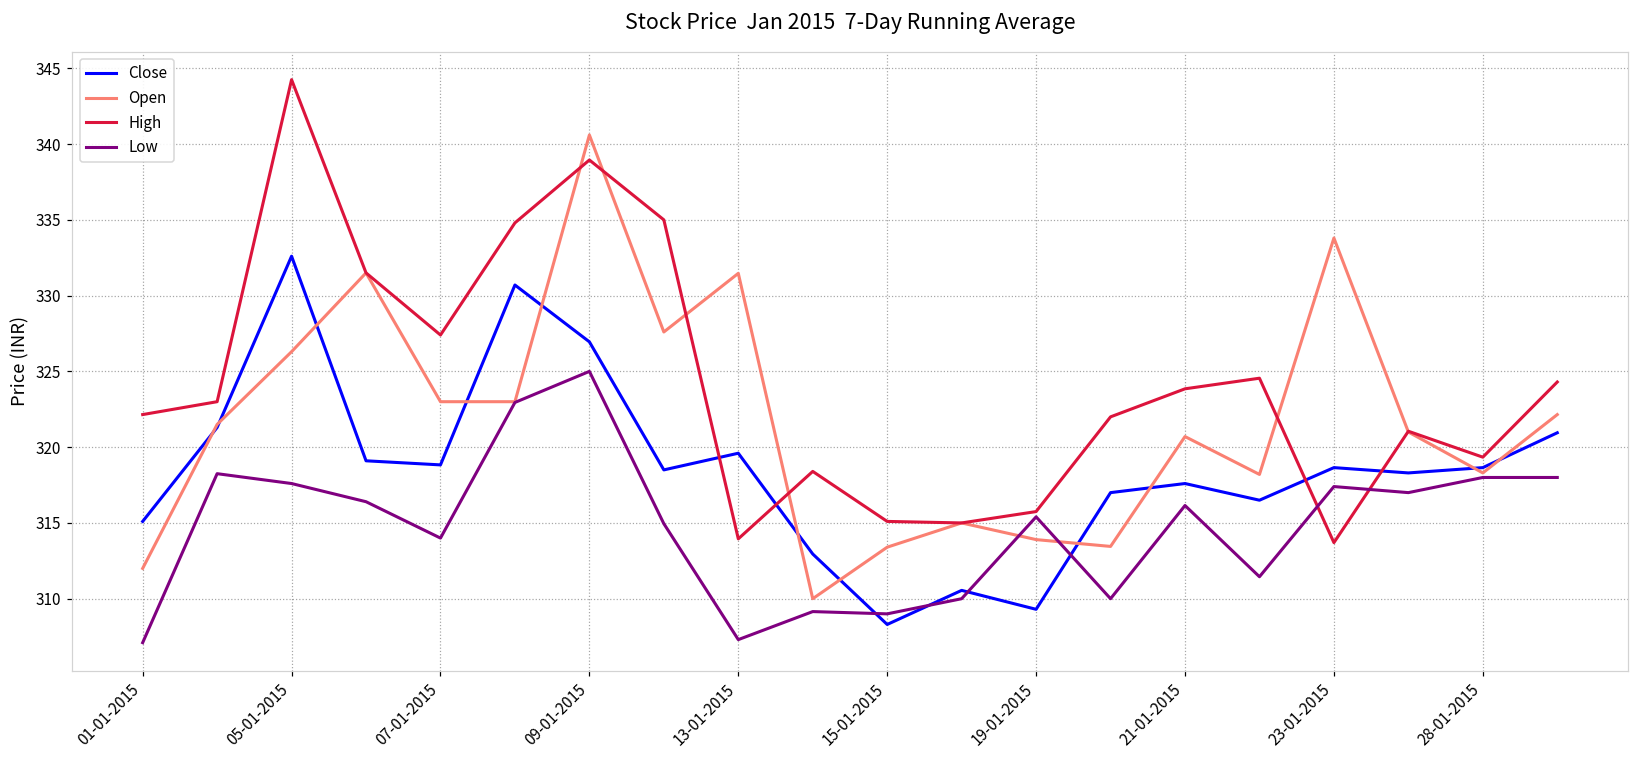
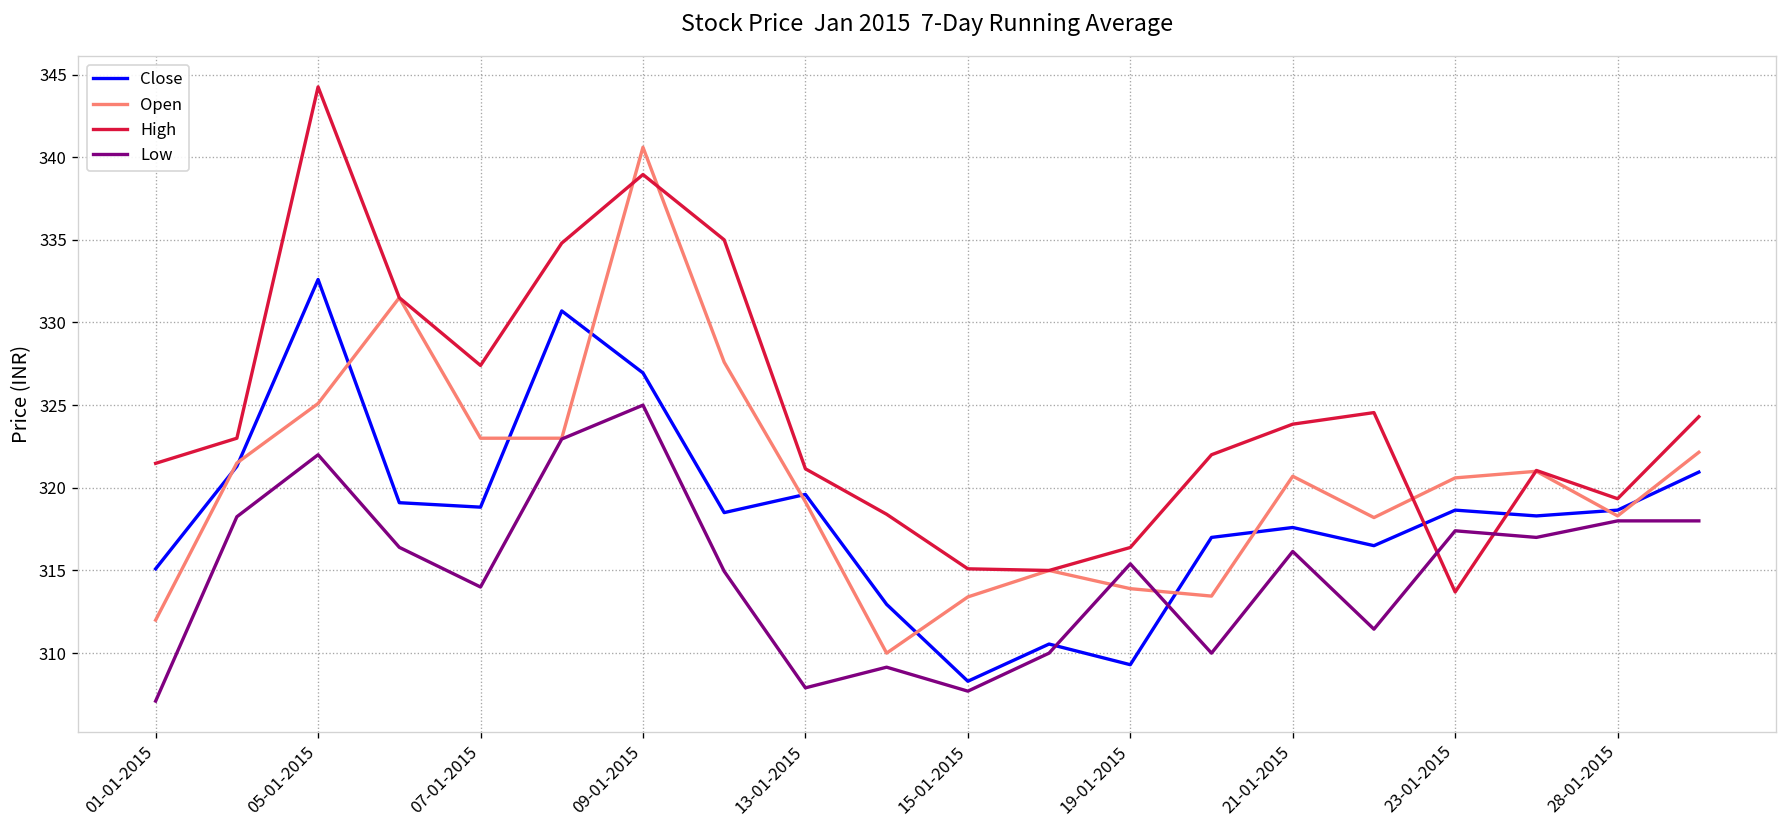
  {
    "Close": {
      "01-01-2015": 315.1,
      "05-01-2015": 332.6,
      "07-01-2015": 318.8,
      "09-01-2015": 327.0,
      "13-01-2015": 319.6,
      "15-01-2015": 308.3,
      "19-01-2015": 309.3,
      "21-01-2015": 317.6,
      "23-01-2015": 318.7,
      "28-01-2015": 318.7
    },
    "Open": {
      "01-01-2015": 312.0,
-     "05-01-2015": 326.3,
+     "05-01-2015": 325.1,
      "07-01-2015": 323.0,
      "09-01-2015": 340.6,
-     "13-01-2015": 331.5,
+     "13-01-2015": 319.2,
      "15-01-2015": 313.4,
      "19-01-2015": 313.9,
      "21-01-2015": 320.7,
-     "23-01-2015": 333.8,
+     "23-01-2015": 320.6,
      "28-01-2015": 318.3
    },
    "High": {
-     "01-01-2015": 322.2,
+     "01-01-2015": 321.5,
      "05-01-2015": 344.3,
      "07-01-2015": 327.4,
      "09-01-2015": 339.0,
-     "13-01-2015": 314.0,
+     "13-01-2015": 321.2,
      "15-01-2015": 315.1,
-     "19-01-2015": 315.8,
+     "19-01-2015": 316.4,
      "21-01-2015": 323.9,
      "23-01-2015": 313.7,
      "28-01-2015": 319.3
    },
    "Low": {
      "01-01-2015": 307.1,
-     "05-01-2015": 317.6,
+     "05-01-2015": 322.0,
      "07-01-2015": 314.0,
      "09-01-2015": 325.0,
-     "13-01-2015": 307.3,
-     "15-01-2015": 309.0,
+     "13-01-2015": 307.9,
+     "15-01-2015": 307.7,
      "19-01-2015": 315.4,
      "21-01-2015": 316.2,
      "23-01-2015": 317.4,
      "28-01-2015": 318.0
    }
  }
